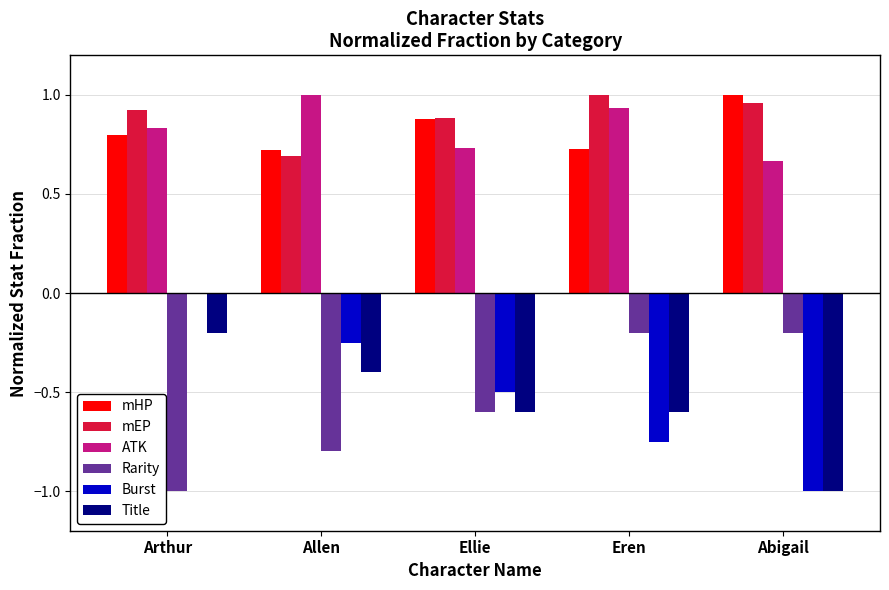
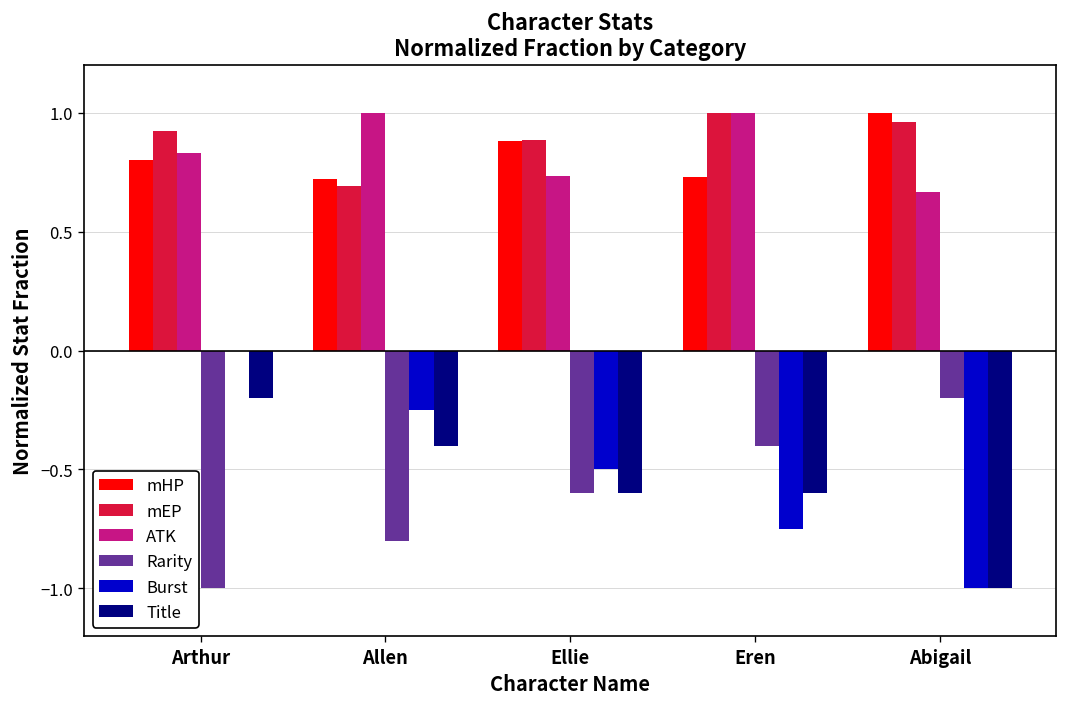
  {
    "mHP": {
      "Arthur": 0.80,
      "Allen": 0.72,
      "Ellie": 0.88,
      "Eren": 0.73,
      "Abigail": 1.00
    },
    "mEP": {
      "Arthur": 0.92,
      "Allen": 0.69,
      "Ellie": 0.88,
      "Eren": 1.00,
      "Abigail": 0.96
    },
    "ATK": {
      "Arthur": 0.83,
      "Allen": 1.00,
      "Ellie": 0.73,
-     "Eren": 0.93,
+     "Eren": 1.00,
      "Abigail": 0.67
    },
    "Rarity": {
      "Arthur": -1.00,
      "Allen": -0.80,
      "Ellie": -0.60,
-     "Eren": -0.20,
+     "Eren": -0.40,
      "Abigail": -0.20
    },
    "Burst": {
      "Arthur": 0.00,
      "Allen": -0.25,
      "Ellie": -0.50,
      "Eren": -0.75,
      "Abigail": -1.00
    },
    "Title": {
      "Arthur": -0.20,
      "Allen": -0.40,
      "Ellie": -0.60,
      "Eren": -0.60,
      "Abigail": -1.00
    }
  }
